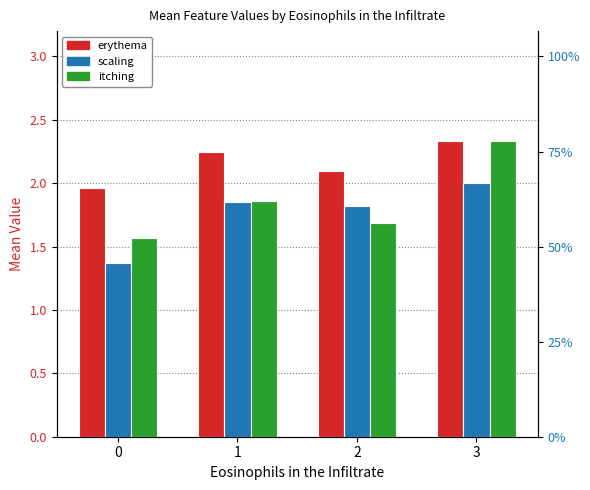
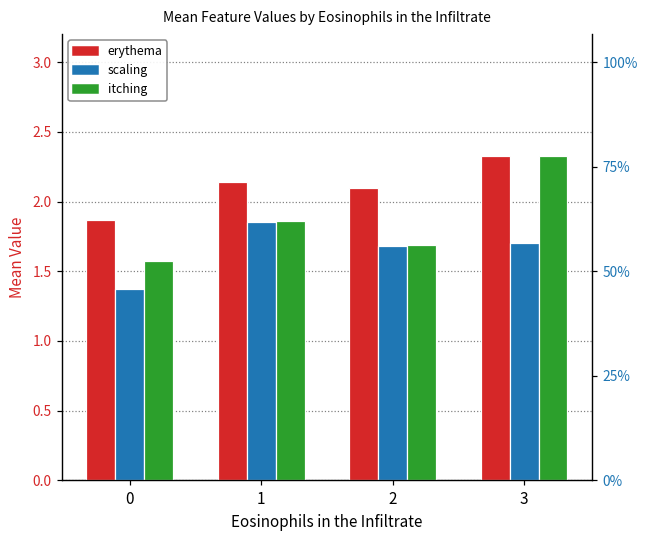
  {
    "erythema": {
-     "0": 1.96,
-     "1": 2.25,
+     "0": 1.87,
+     "1": 2.14,
      "2": 2.10,
      "3": 2.33
    },
    "scaling": {
      "0": 1.37,
      "1": 1.85,
-     "2": 1.82,
-     "3": 2.0
+     "2": 1.68,
+     "3": 1.7
    },
    "itching": {
      "0": 1.57,
      "1": 1.86,
      "2": 1.69,
      "3": 2.33
    }
  }
